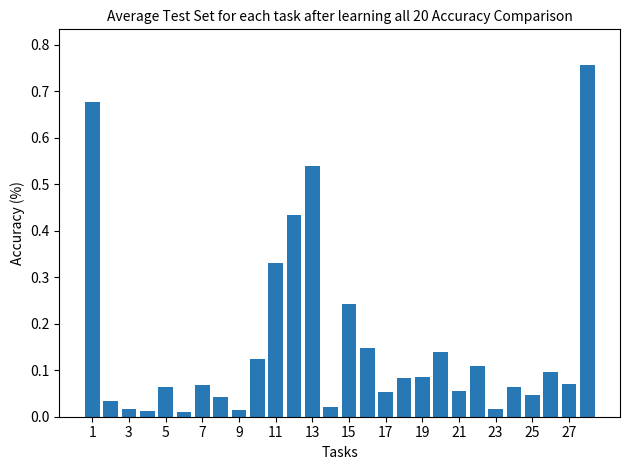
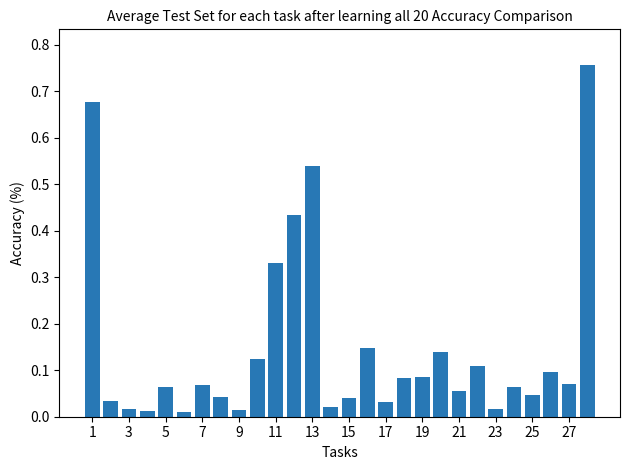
  {
    "1": 0.68,
    "3": 0.02,
    "5": 0.06,
    "7": 0.07,
    "9": 0.01,
    "11": 0.33,
    "13": 0.54,
-   "15": 0.24,
-   "17": 0.05,
+   "15": 0.04,
+   "17": 0.03,
    "19": 0.09,
    "21": 0.06,
    "23": 0.02,
    "25": 0.05,
    "27": 0.07
  }
